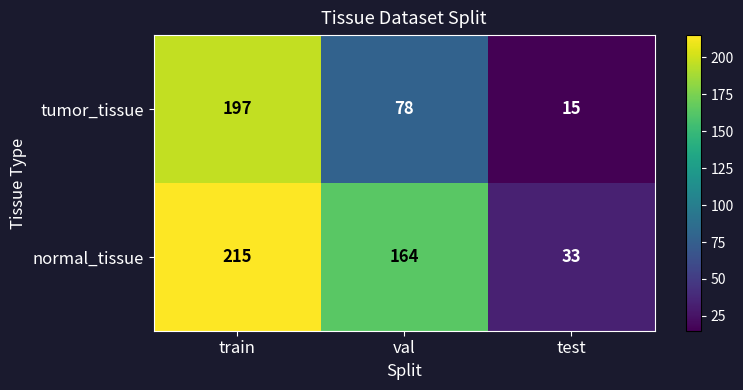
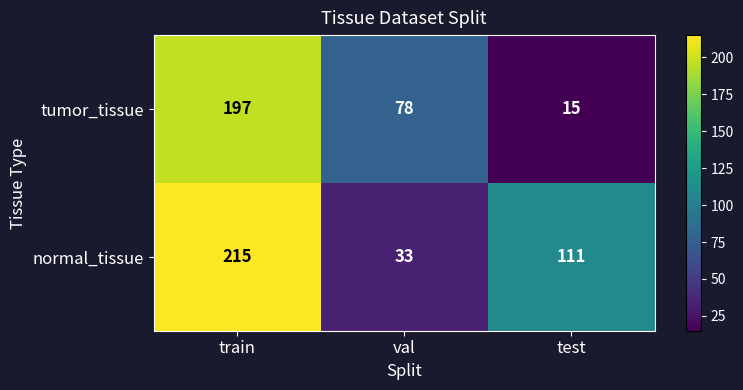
  {
    "tumor_tissue": {
      "train": 197,
      "val": 78,
      "test": 15
    },
    "normal_tissue": {
      "train": 215,
-     "val": 164,
-     "test": 33
+     "val": 33,
+     "test": 111
    }
  }
